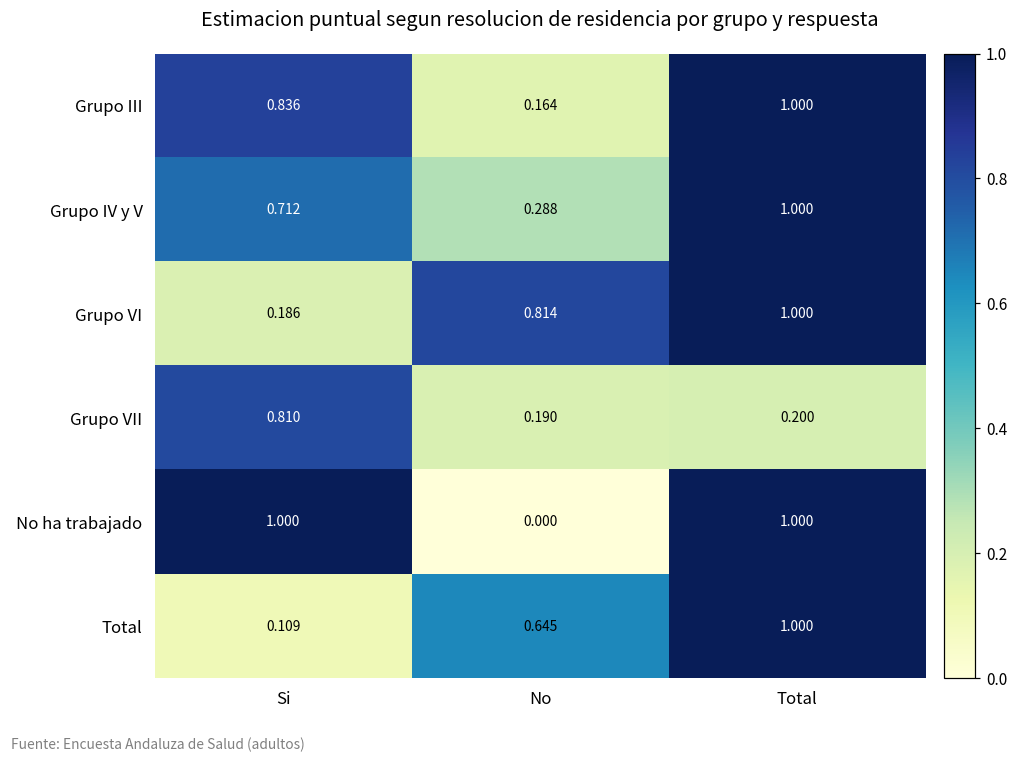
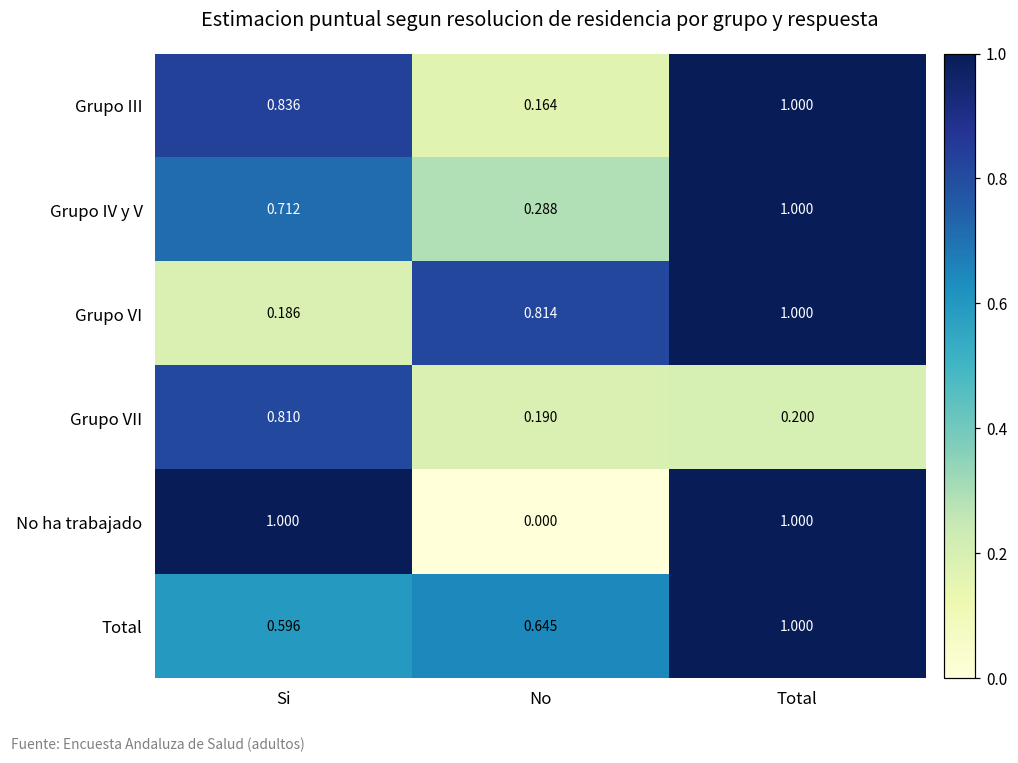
  {
    "Grupo III": {
      "Si": 0.836,
      "No": 0.164,
      "Total": 1.000
    },
    "Grupo IV y V": {
      "Si": 0.712,
      "No": 0.288,
      "Total": 1.000
    },
    "Grupo VI": {
      "Si": 0.186,
      "No": 0.814,
      "Total": 1.000
    },
    "Grupo VII": {
      "Si": 0.810,
      "No": 0.190,
      "Total": 0.200
    },
    "No ha trabajado": {
      "Si": 1.000,
      "No": 0.000,
      "Total": 1.000
    },
    "Total": {
-     "Si": 0.109,
+     "Si": 0.596,
      "No": 0.645,
      "Total": 1.000
    }
  }
